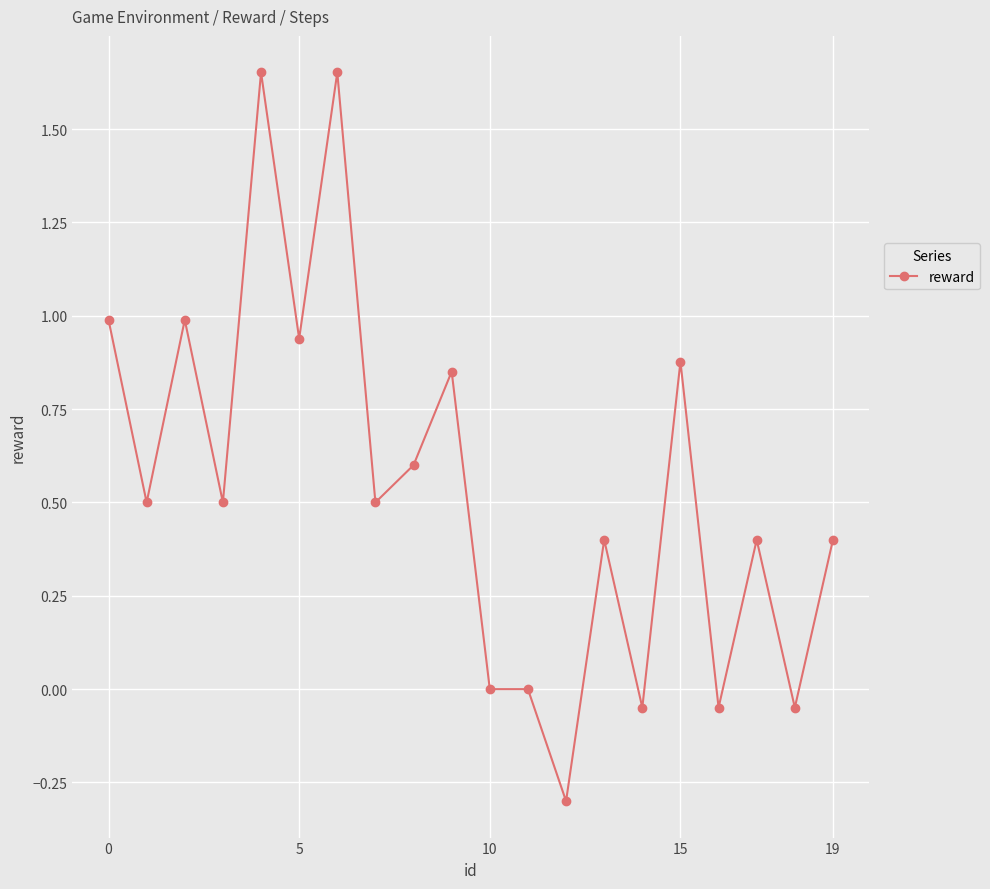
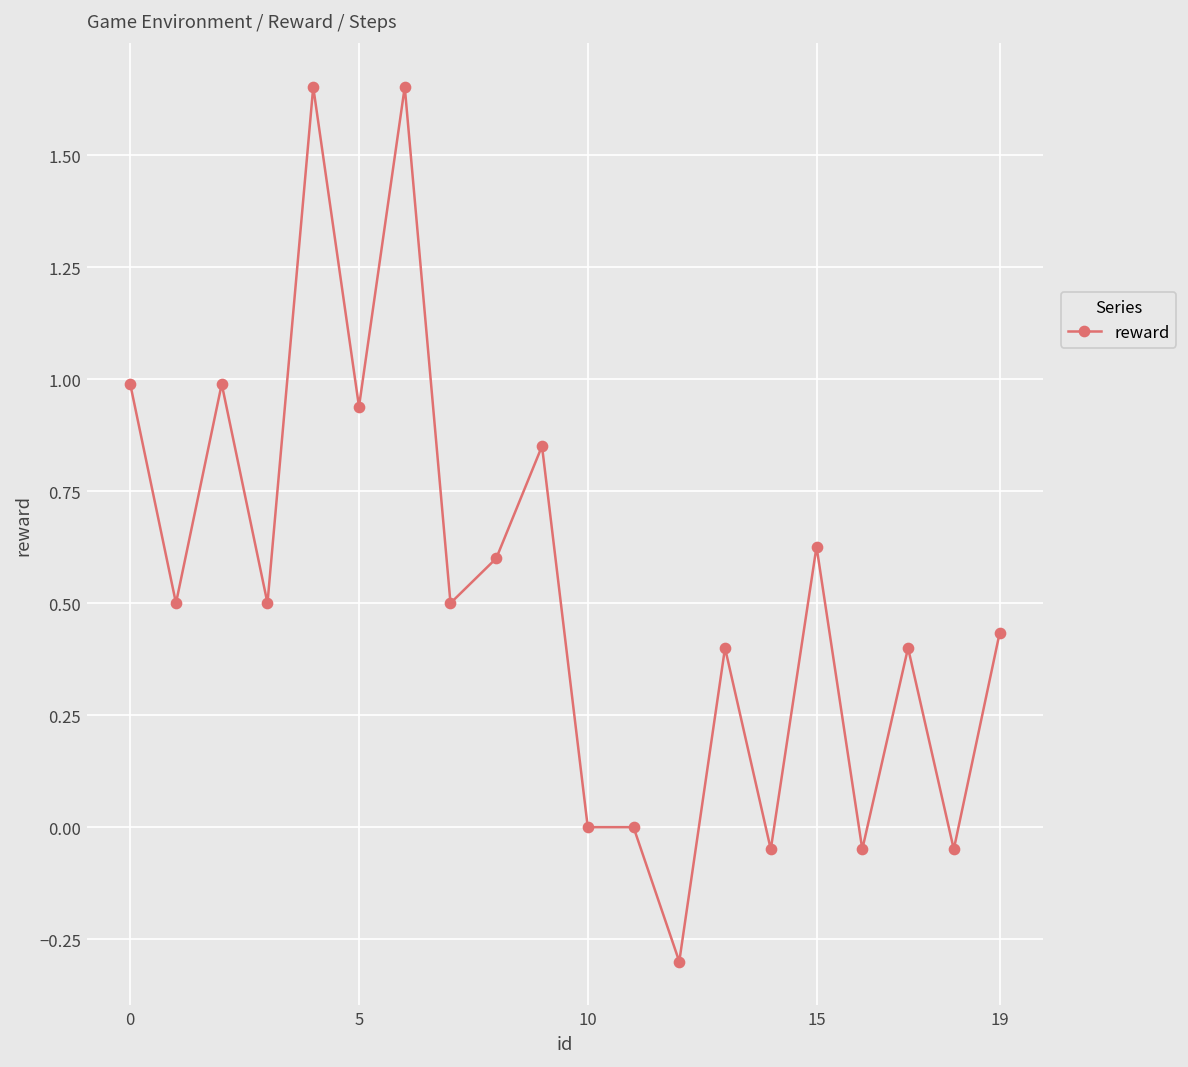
  {
    "0": 0.99,
    "5": 0.94,
    "10": 0.00,
-   "15": 0.88,
-   "19": 0.40
+   "15": 0.63,
+   "19": 0.43
  }
